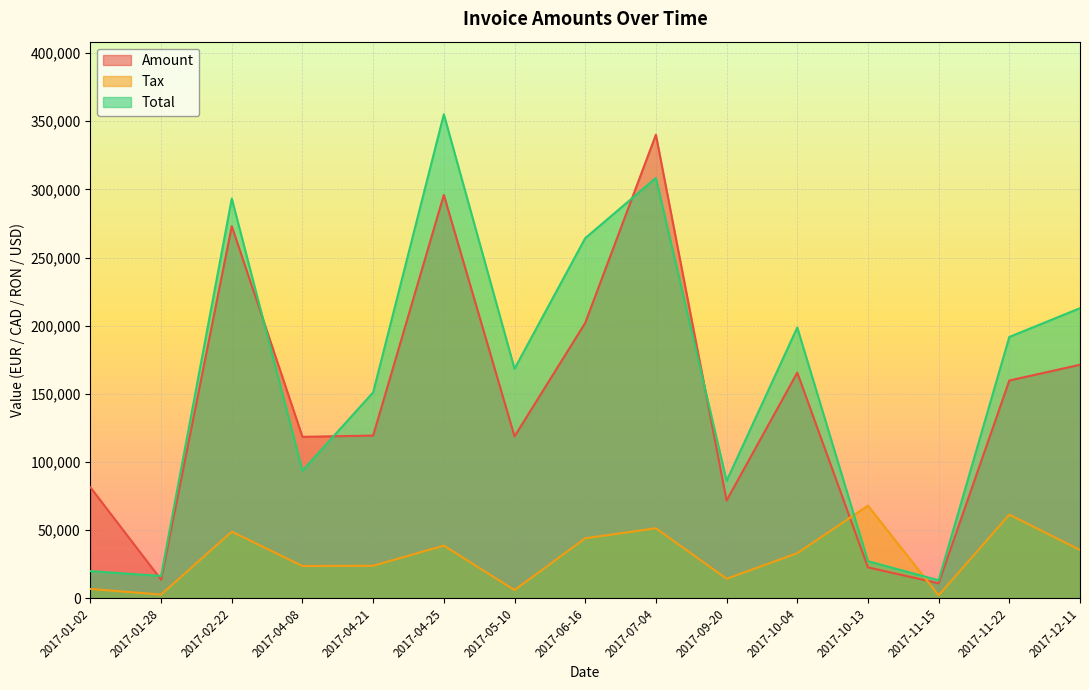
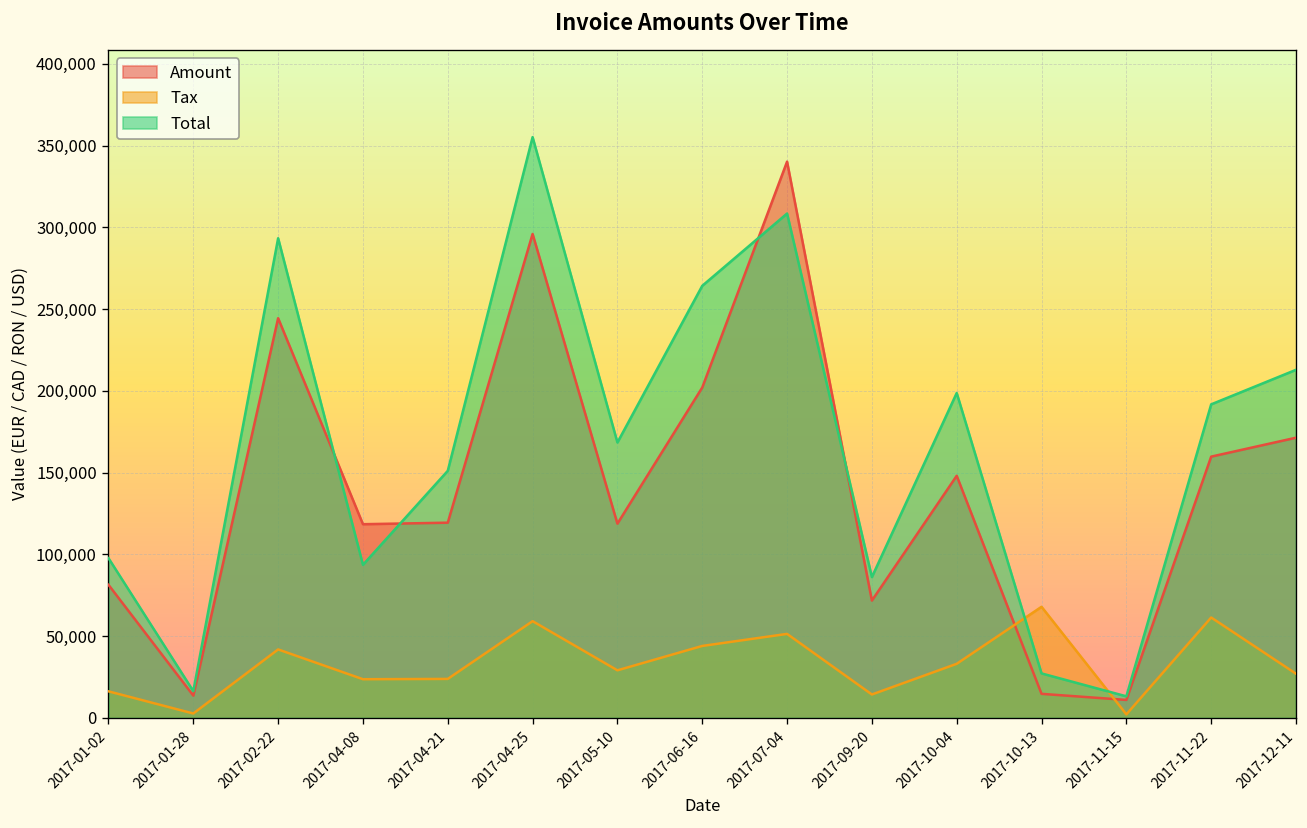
  {
    "Amount": {
      "2017-01-02": "81,000",
      "2017-01-28": "14,000",
-     "2017-02-22": "273,000",
+     "2017-02-22": "244,000",
      "2017-04-08": "118,000",
      "2017-04-21": "119,000",
      "2017-04-25": "296,000",
      "2017-05-10": "119,000",
      "2017-06-16": "202,000",
      "2017-07-04": "340,000",
      "2017-09-20": "72,000",
-     "2017-10-04": "166,000",
-     "2017-10-13": "23,000",
+     "2017-10-04": "148,000",
+     "2017-10-13": "15,000",
      "2017-11-15": "11,000",
      "2017-11-22": "160,000",
      "2017-12-11": "171,000"
    },
    "Tax": {
-     "2017-01-02": "7,000",
+     "2017-01-02": "16,000",
      "2017-01-28": "3,000",
-     "2017-02-22": "49,000",
+     "2017-02-22": "42,000",
      "2017-04-08": "24,000",
      "2017-04-21": "24,000",
-     "2017-04-25": "39,000",
-     "2017-05-10": "6,000",
+     "2017-04-25": "59,000",
+     "2017-05-10": "29,000",
      "2017-06-16": "44,000",
      "2017-07-04": "51,000",
      "2017-09-20": "14,000",
      "2017-10-04": "33,000",
      "2017-10-13": "68,000",
      "2017-11-15": "2,000",
      "2017-11-22": "61,000",
-     "2017-12-11": "35,000"
+     "2017-12-11": "27,000"
    },
    "Total": {
-     "2017-01-02": "20,000",
+     "2017-01-02": "98,000",
      "2017-01-28": "16,000",
      "2017-02-22": "293,000",
      "2017-04-08": "94,000",
      "2017-04-21": "151,000",
      "2017-04-25": "355,000",
      "2017-05-10": "168,000",
      "2017-06-16": "264,000",
      "2017-07-04": "308,000",
      "2017-09-20": "86,000",
      "2017-10-04": "199,000",
      "2017-10-13": "27,000",
      "2017-11-15": "13,000",
      "2017-11-22": "192,000",
      "2017-12-11": "213,000"
    }
  }
